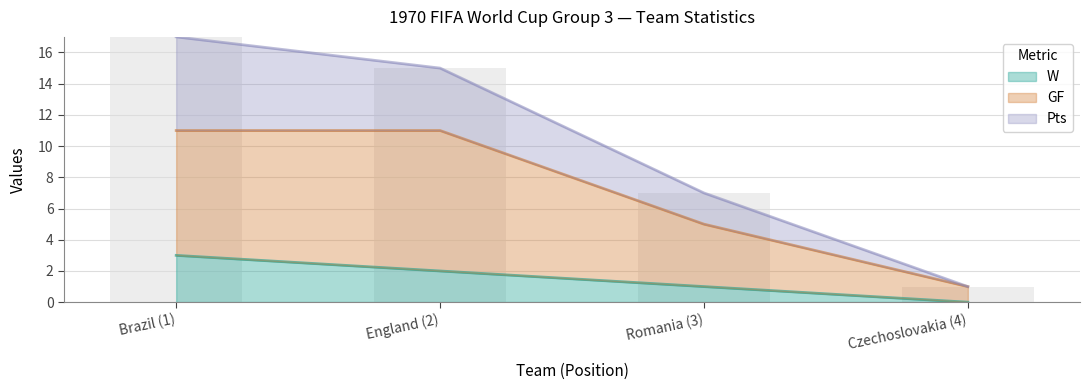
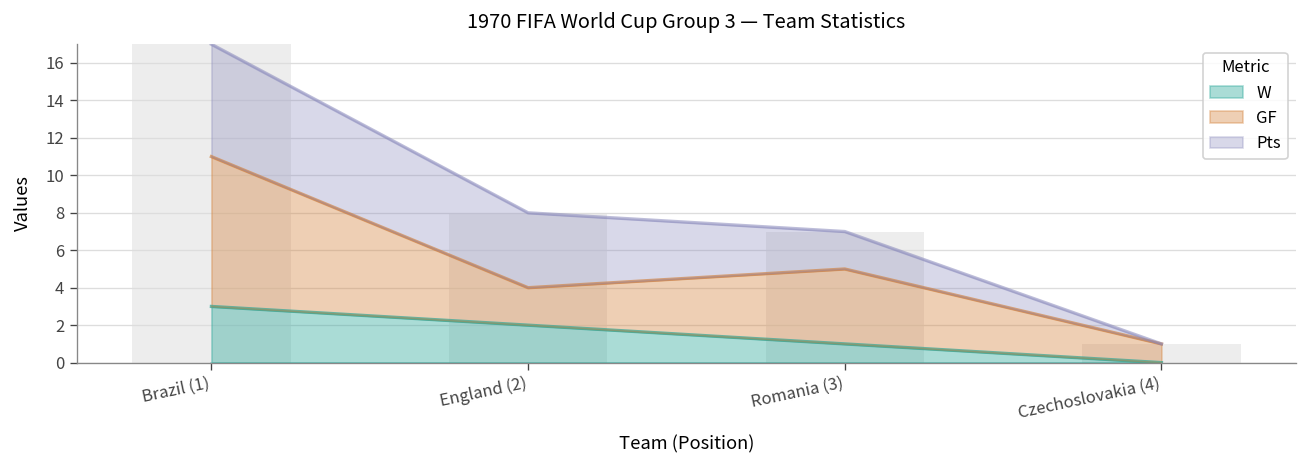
  {
    "GF": {
      "Brazil (1)": 8,
-     "England (2)": 9,
+     "England (2)": 2,
      "Romania (3)": 4
    }
  }
